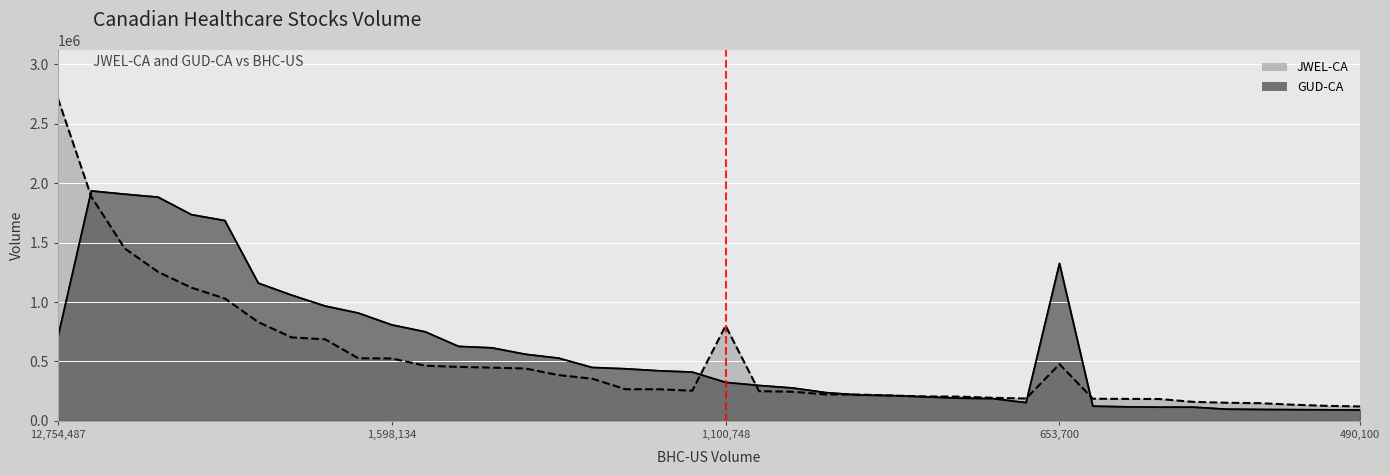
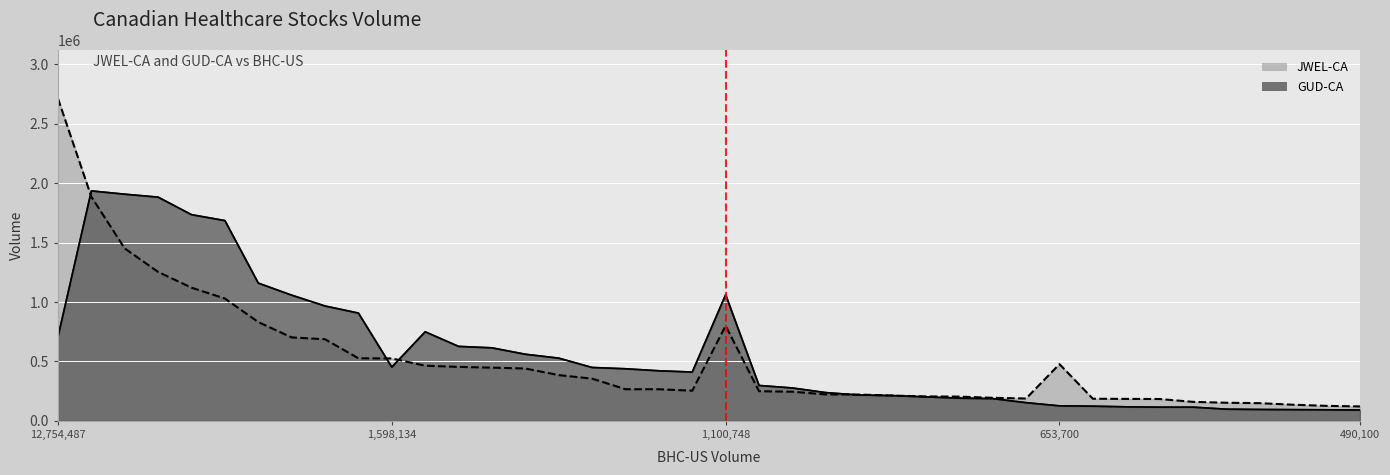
  {
    "JWEL-CA": {
      "12,754,487": 2710000,
      "1,598,134": 520000,
      "1,100,748": 800000,
      "653,700": 480000,
      "490,100": 120000
    },
    "GUD-CA": {
      "12,754,487": 710000,
-     "1,598,134": 810000,
-     "1,100,748": 320000,
-     "653,700": 1320000,
+     "1,598,134": 450000,
+     "1,100,748": 1060000,
+     "653,700": 130000,
      "490,100": 90000
    }
  }
